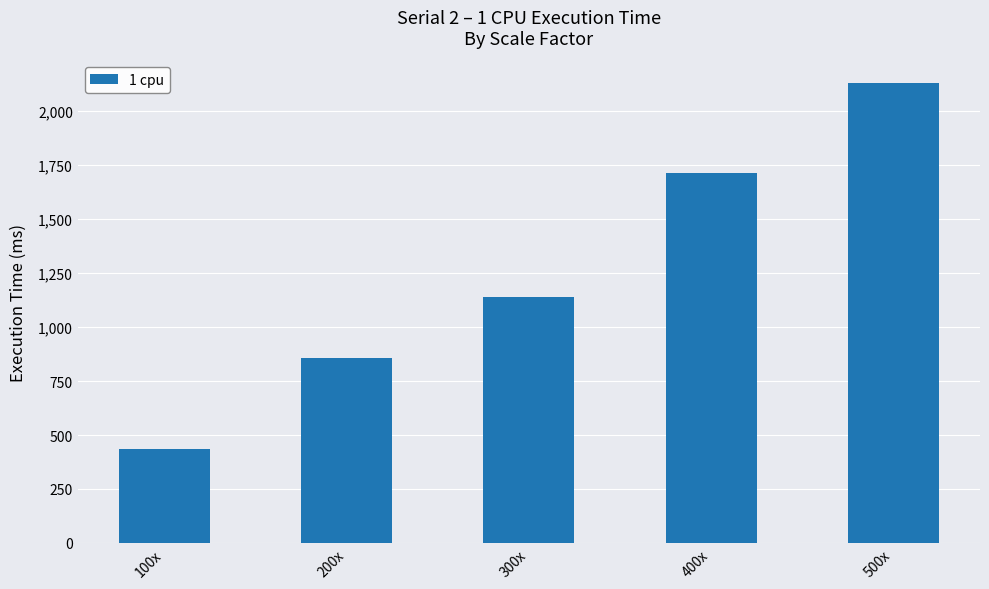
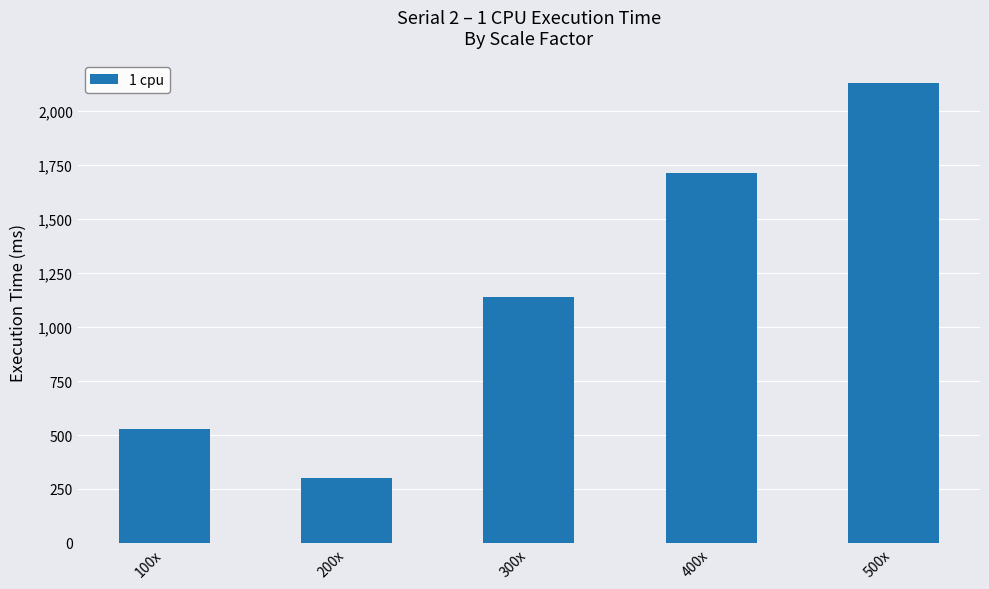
  {
-   "100x": "430",
-   "200x": "860",
+   "100x": "530",
+   "200x": "300",
    "300x": "1,140",
    "400x": "1,710",
    "500x": "2,130"
  }
